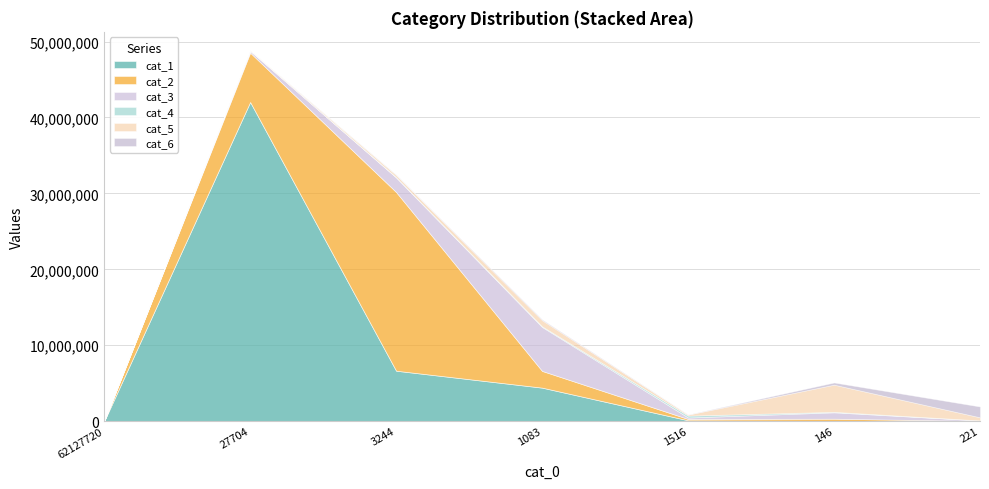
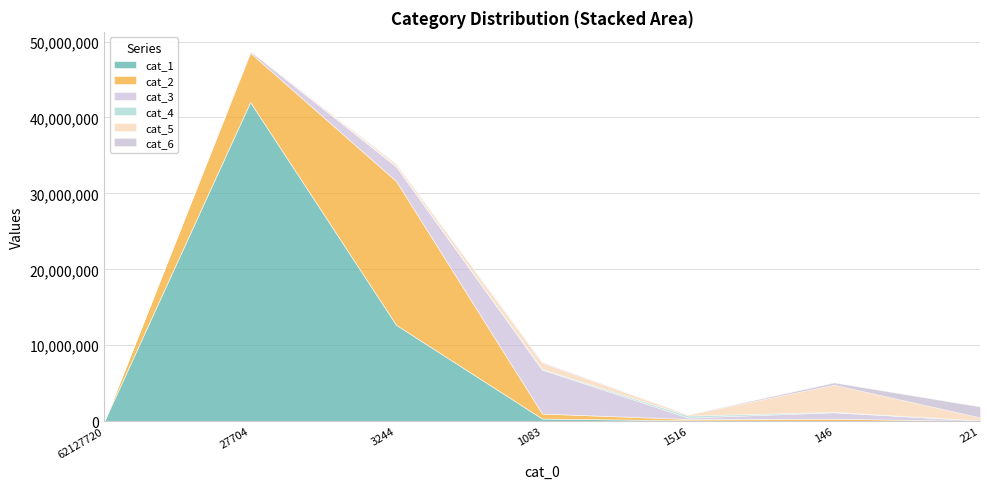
  {
    "cat_1": {
      "27704": "42,000,000",
-     "3244": "7,000,000",
-     "1083": "4,000,000"
+     "3244": "13,000,000",
+     "1083": "0"
    },
    "cat_2": {
-     "3244": "24,000,000",
-     "1083": "2,000,000"
+     "3244": "19,000,000",
+     "1083": "1,000,000"
    },
    "cat_5": {
      "221": "0"
    }
  }
